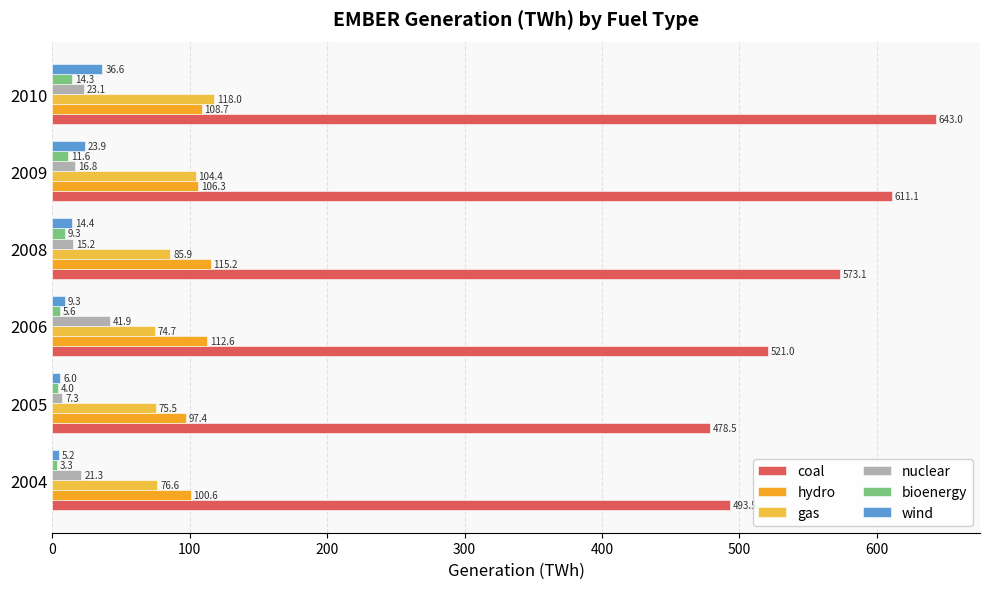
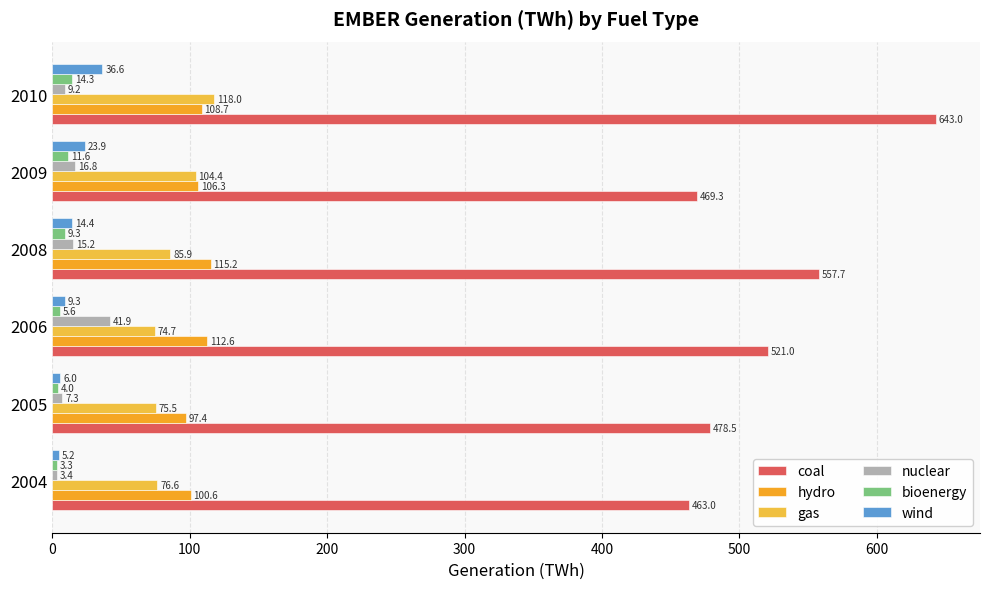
  {
    "coal": {
      "2010": 643.0,
-     "2009": 611.1,
-     "2008": 573.1,
+     "2009": 469.3,
+     "2008": 557.7,
      "2006": 521.0,
      "2005": 478.5,
-     "2004": 494
+     "2004": 463
    },
    "nuclear": {
-     "2010": 23.1,
+     "2010": 9.2,
      "2009": 16.8,
      "2008": 15.2,
      "2006": 41.9,
      "2005": 7.3,
-     "2004": 21.3
+     "2004": 3.4
    },
    "bioenergy": {
      "2010": 14.3,
      "2009": 11.6,
      "2008": 9.3,
      "2006": 5.6,
      "2005": 4.0,
      "2004": 3.3
    },
    "wind": {
      "2010": 36.6,
      "2009": 23.9,
      "2008": 14.4,
      "2006": 9.3,
      "2005": 6.0,
      "2004": 5.2
    }
  }
